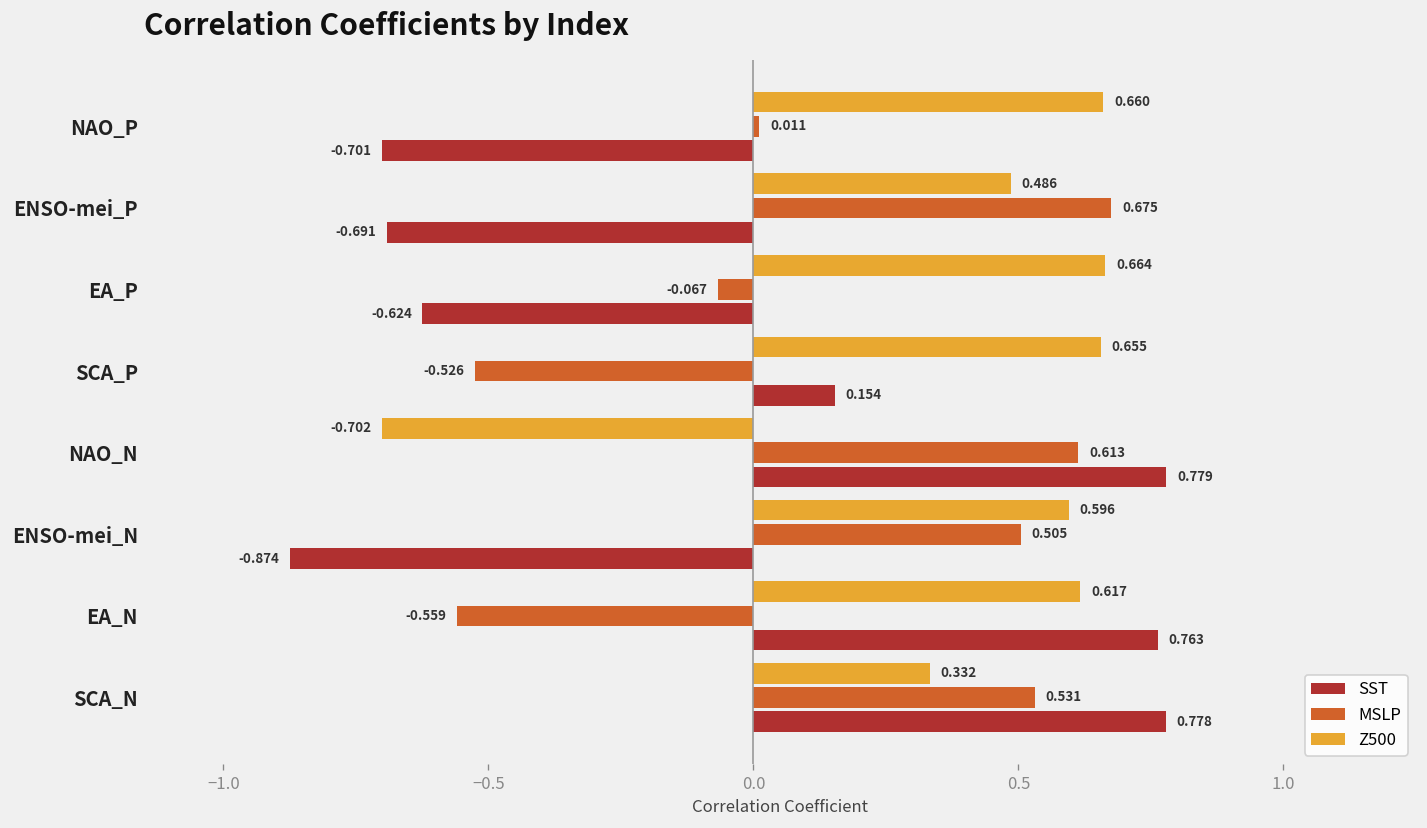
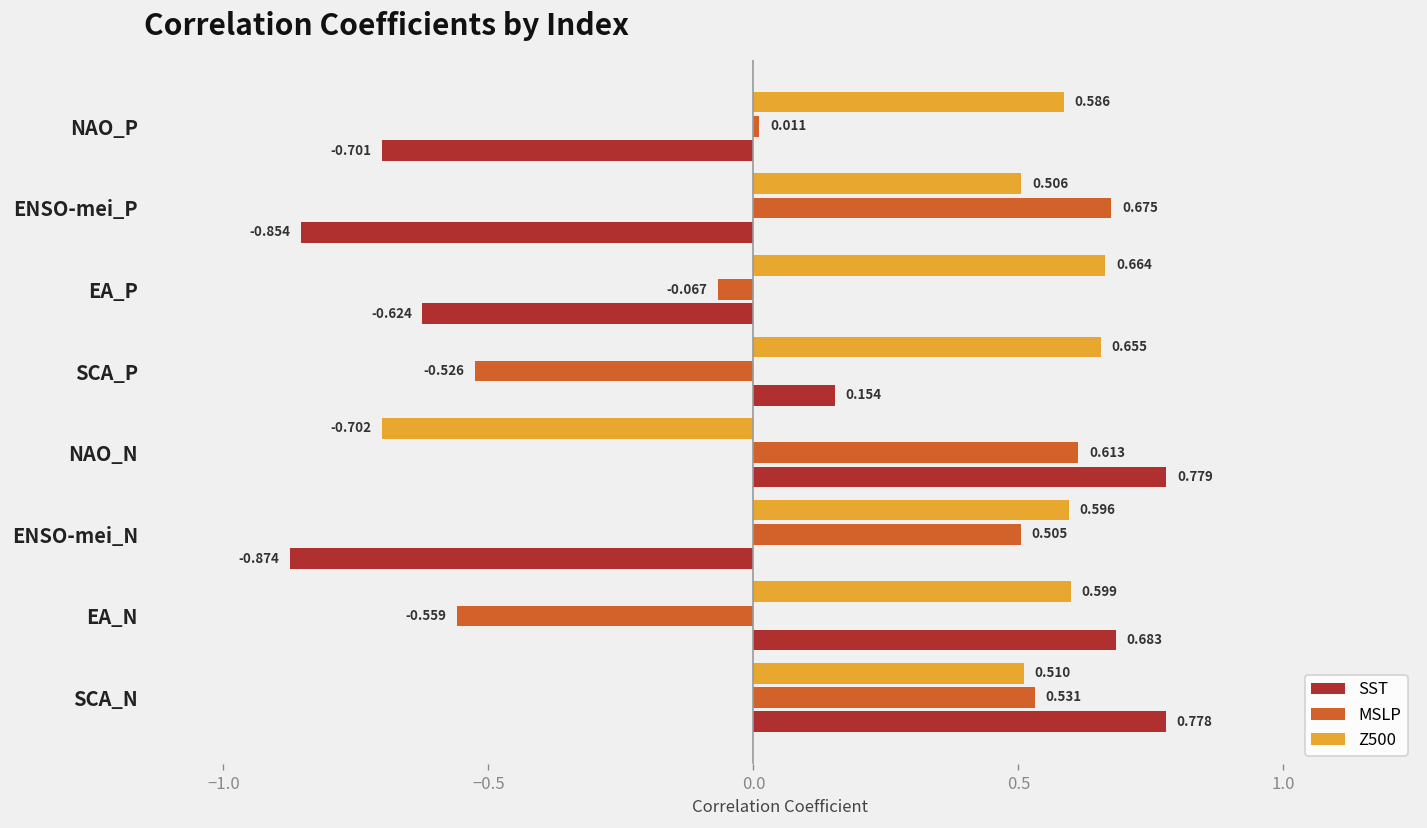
  {
    "SST": {
      "NAO_P": -0.701,
-     "ENSO-mei_P": -0.691,
+     "ENSO-mei_P": -0.854,
      "EA_P": -0.624,
      "SCA_P": 0.154,
      "NAO_N": 0.779,
      "ENSO-mei_N": -0.874,
-     "EA_N": 0.763,
+     "EA_N": 0.683,
      "SCA_N": 0.778
    },
    "MSLP": {
      "NAO_P": 0.011,
      "ENSO-mei_P": 0.675,
      "EA_P": -0.067,
      "SCA_P": -0.526,
      "NAO_N": 0.613,
      "ENSO-mei_N": 0.505,
      "EA_N": -0.559,
      "SCA_N": 0.531
    },
    "Z500": {
-     "NAO_P": 0.660,
-     "ENSO-mei_P": 0.486,
+     "NAO_P": 0.586,
+     "ENSO-mei_P": 0.506,
      "EA_P": 0.664,
      "SCA_P": 0.655,
      "NAO_N": -0.702,
      "ENSO-mei_N": 0.596,
-     "EA_N": 0.617,
-     "SCA_N": 0.332
+     "EA_N": 0.599,
+     "SCA_N": 0.510
    }
  }
